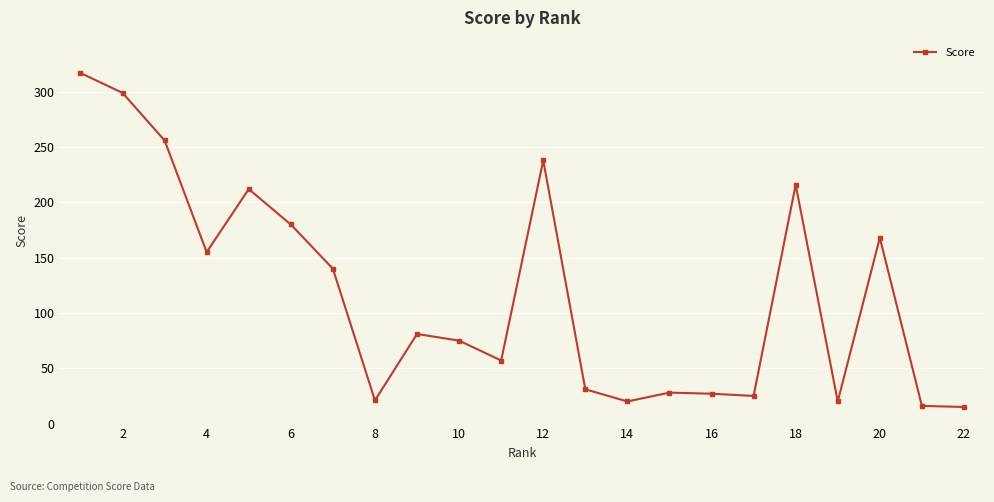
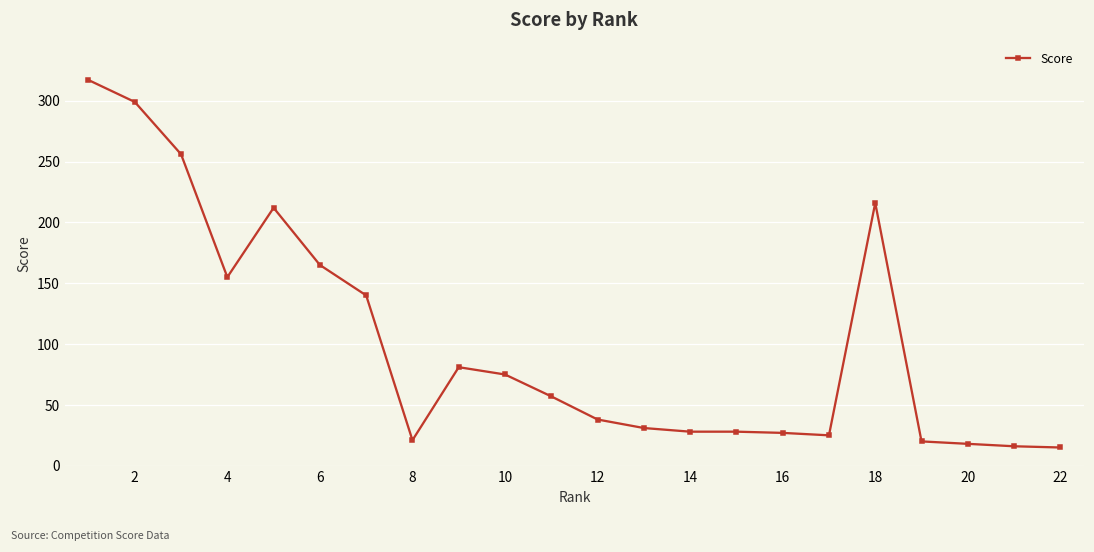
  {
    "2": 299,
    "4": 155,
-   "6": 180,
+   "6": 165,
    "8": 21,
    "10": 75,
-   "12": 238,
-   "14": 20,
+   "12": 38,
+   "14": 28,
    "16": 27,
    "18": 216,
-   "20": 168,
+   "20": 18,
    "22": 15
  }
